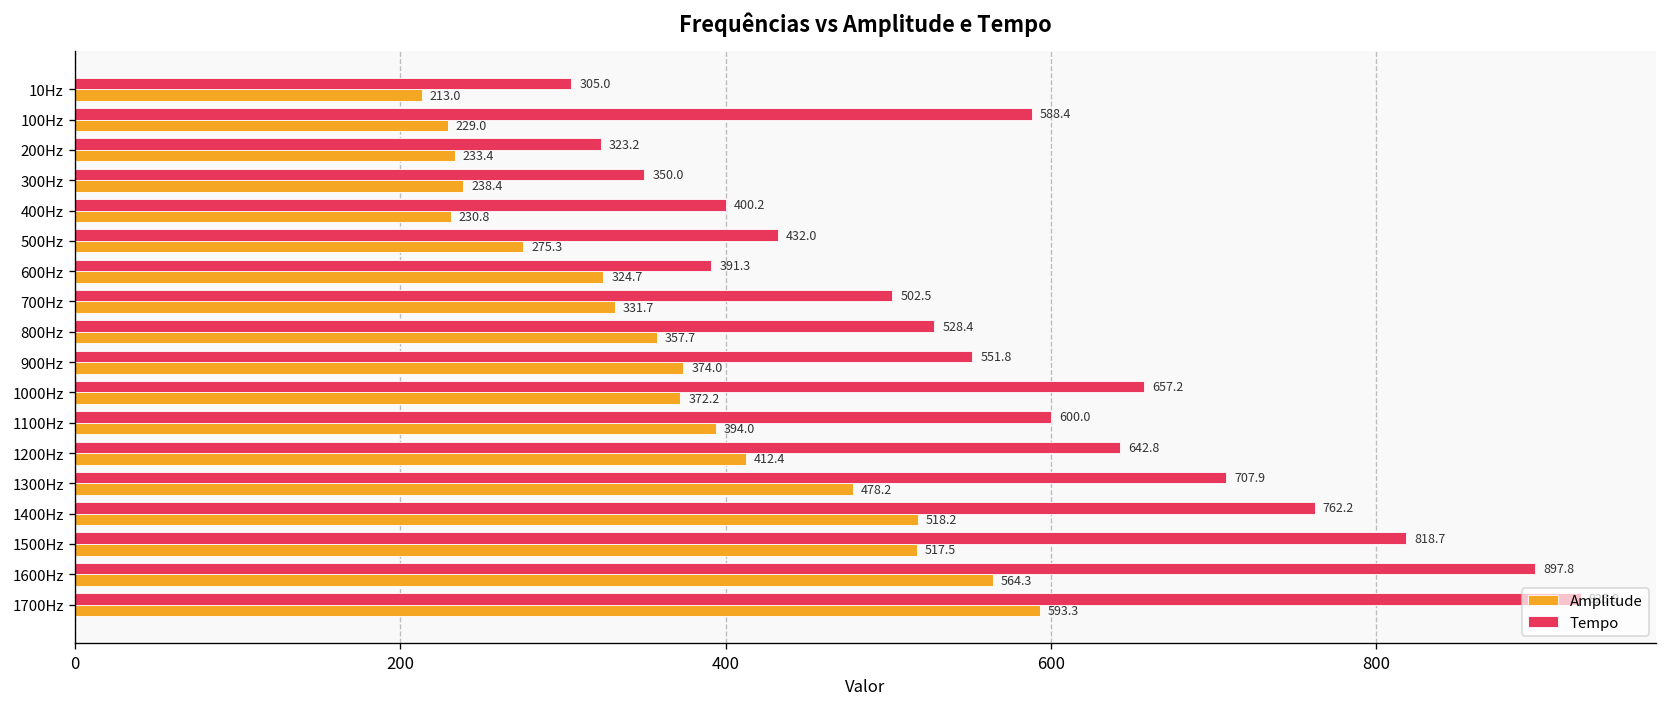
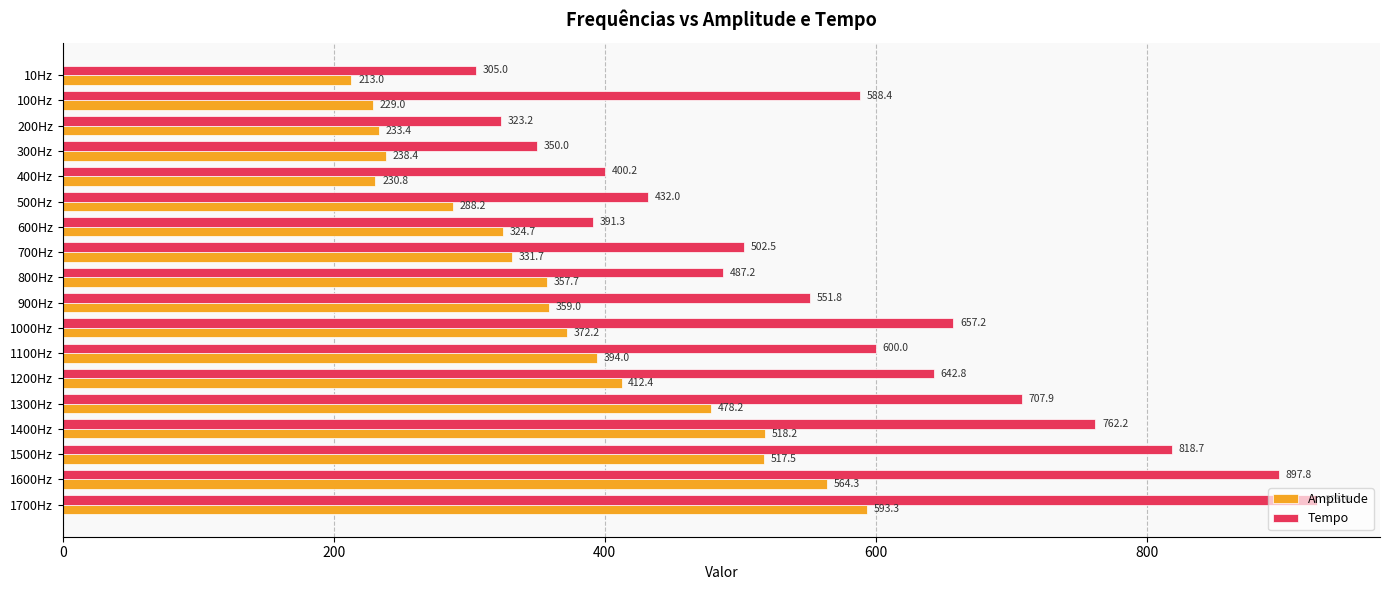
  {
    "Amplitude": {
      "10Hz": 213.0,
      "100Hz": 229.0,
      "200Hz": 233.4,
      "300Hz": 238.4,
      "400Hz": 230.8,
-     "500Hz": 275.3,
+     "500Hz": 288.2,
      "600Hz": 324.7,
      "700Hz": 331.7,
      "800Hz": 357.7,
-     "900Hz": 374.0,
+     "900Hz": 359.0,
      "1000Hz": 372.2,
      "1100Hz": 394.0,
      "1200Hz": 412.4,
      "1300Hz": 478.2,
      "1400Hz": 518.2,
      "1500Hz": 517.5,
      "1600Hz": 564.3,
      "1700Hz": 593.3
    },
    "Tempo": {
      "10Hz": 305.0,
      "100Hz": 588.4,
      "200Hz": 323.2,
      "300Hz": 350.0,
      "400Hz": 400.2,
      "500Hz": 432.0,
      "600Hz": 391.3,
      "700Hz": 502.5,
-     "800Hz": 528.4,
+     "800Hz": 487.2,
      "900Hz": 551.8,
      "1000Hz": 657.2,
      "1100Hz": 600.0,
      "1200Hz": 642.8,
      "1300Hz": 707.9,
      "1400Hz": 762.2,
      "1500Hz": 818.7,
      "1600Hz": 897.8
    }
  }
